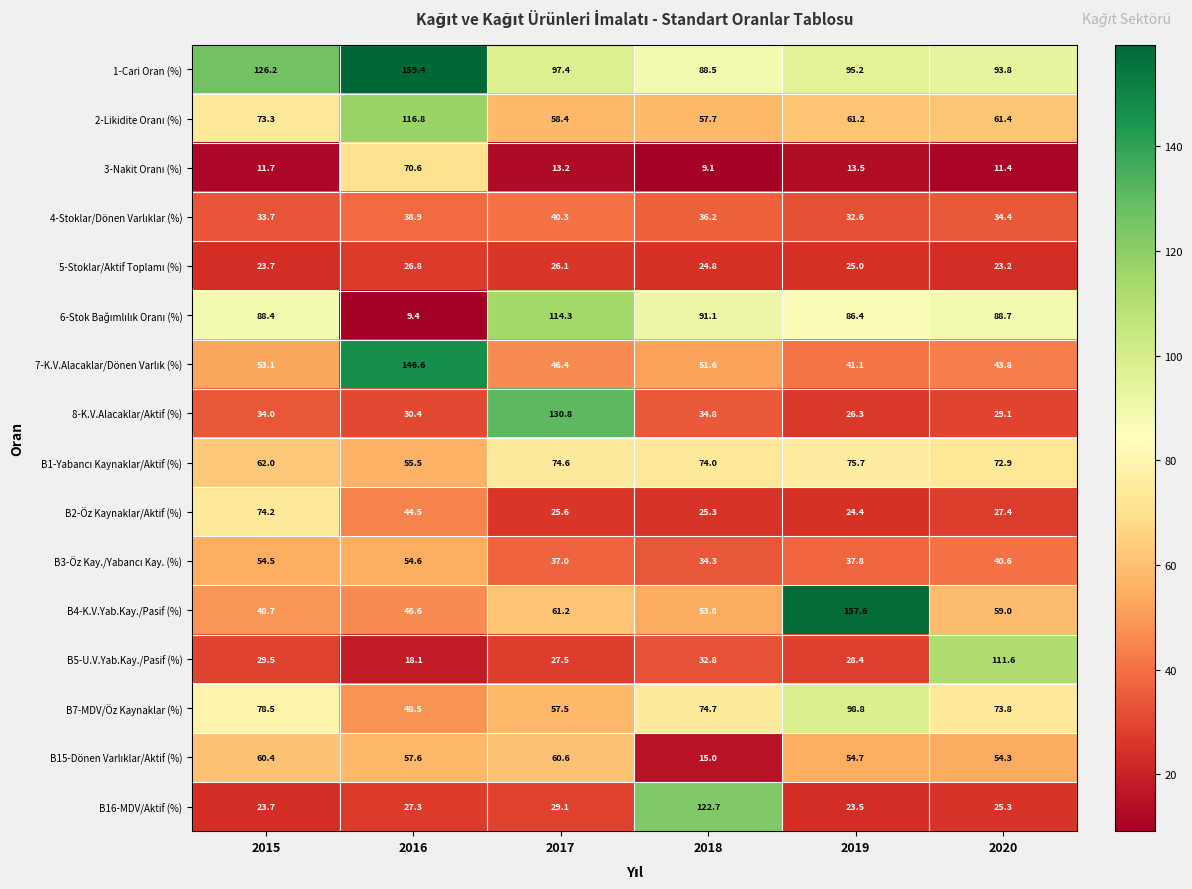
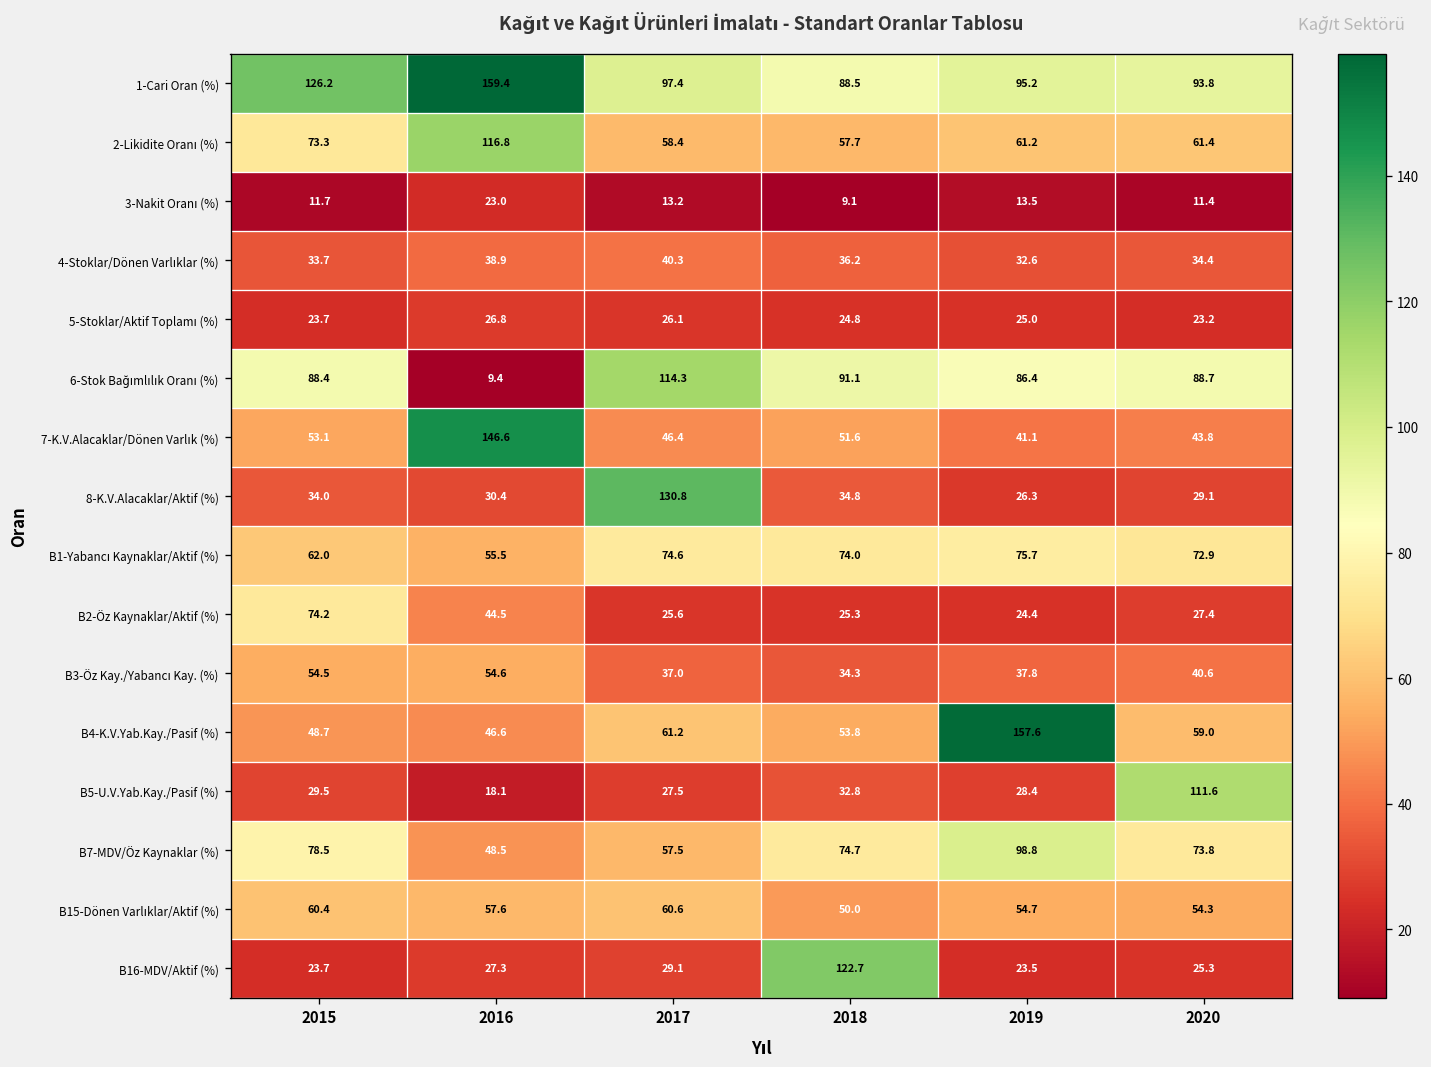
  {
    "1-Cari Oran (%)": {
      "2015": 126.2,
      "2016": 159.4,
      "2017": 97.4,
      "2018": 88.5,
      "2019": 95.2,
      "2020": 93.8
    },
    "2-Likidite Oranı (%)": {
      "2015": 73.3,
      "2016": 116.8,
      "2017": 58.4,
      "2018": 57.7,
      "2019": 61.2,
      "2020": 61.4
    },
    "3-Nakit Oranı (%)": {
      "2015": 11.7,
-     "2016": 70.6,
+     "2016": 23.0,
      "2017": 13.2,
      "2018": 9.1,
      "2019": 13.5,
      "2020": 11.4
    },
    "4-Stoklar/Dönen Varlıklar (%)": {
      "2015": 33.7,
      "2016": 38.9,
      "2017": 40.3,
      "2018": 36.2,
      "2019": 32.6,
      "2020": 34.4
    },
    "5-Stoklar/Aktif Toplamı (%)": {
      "2015": 23.7,
      "2016": 26.8,
      "2017": 26.1,
      "2018": 24.8,
      "2019": 25.0,
      "2020": 23.2
    },
    "6-Stok Bağımlılık Oranı (%)": {
      "2015": 88.4,
      "2016": 9.4,
      "2017": 114.3,
      "2018": 91.1,
      "2019": 86.4,
      "2020": 88.7
    },
    "7-K.V.Alacaklar/Dönen Varlık (%)": {
      "2015": 53.1,
      "2016": 146.6,
      "2017": 46.4,
      "2018": 51.6,
      "2019": 41.1,
      "2020": 43.8
    },
    "8-K.V.Alacaklar/Aktif (%)": {
      "2015": 34.0,
      "2016": 30.4,
      "2017": 130.8,
      "2018": 34.8,
      "2019": 26.3,
      "2020": 29.1
    },
    "B1-Yabancı Kaynaklar/Aktif (%)": {
      "2015": 62.0,
      "2016": 55.5,
      "2017": 74.6,
      "2018": 74.0,
      "2019": 75.7,
      "2020": 72.9
    },
    "B2-Öz Kaynaklar/Aktif (%)": {
      "2015": 74.2,
      "2016": 44.5,
      "2017": 25.6,
      "2018": 25.3,
      "2019": 24.4,
      "2020": 27.4
    },
    "B3-Öz Kay./Yabancı Kay. (%)": {
      "2015": 54.5,
      "2016": 54.6,
      "2017": 37.0,
      "2018": 34.3,
      "2019": 37.8,
      "2020": 40.6
    },
    "B4-K.V.Yab.Kay./Pasif (%)": {
      "2015": 48.7,
      "2016": 46.6,
      "2017": 61.2,
      "2018": 53.8,
      "2019": 157.6,
      "2020": 59.0
    },
    "B5-U.V.Yab.Kay./Pasif (%)": {
      "2015": 29.5,
      "2016": 18.1,
      "2017": 27.5,
      "2018": 32.8,
      "2019": 28.4,
      "2020": 111.6
    },
    "B7-MDV/Öz Kaynaklar (%)": {
      "2015": 78.5,
      "2016": 48.5,
      "2017": 57.5,
      "2018": 74.7,
      "2019": 98.8,
      "2020": 73.8
    },
    "B15-Dönen Varlıklar/Aktif (%)": {
      "2015": 60.4,
      "2016": 57.6,
      "2017": 60.6,
-     "2018": 15.0,
+     "2018": 50.0,
      "2019": 54.7,
      "2020": 54.3
    },
    "B16-MDV/Aktif (%)": {
      "2015": 23.7,
      "2016": 27.3,
      "2017": 29.1,
      "2018": 122.7,
      "2019": 23.5,
      "2020": 25.3
    }
  }
